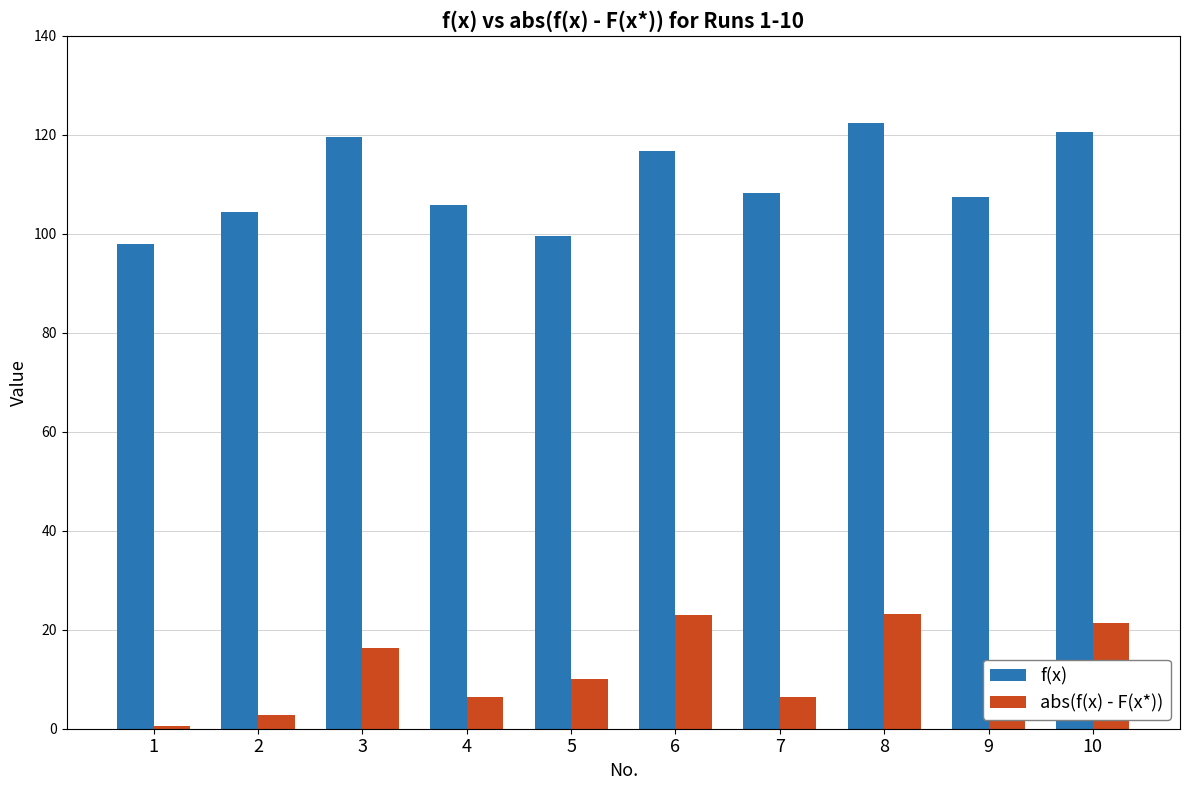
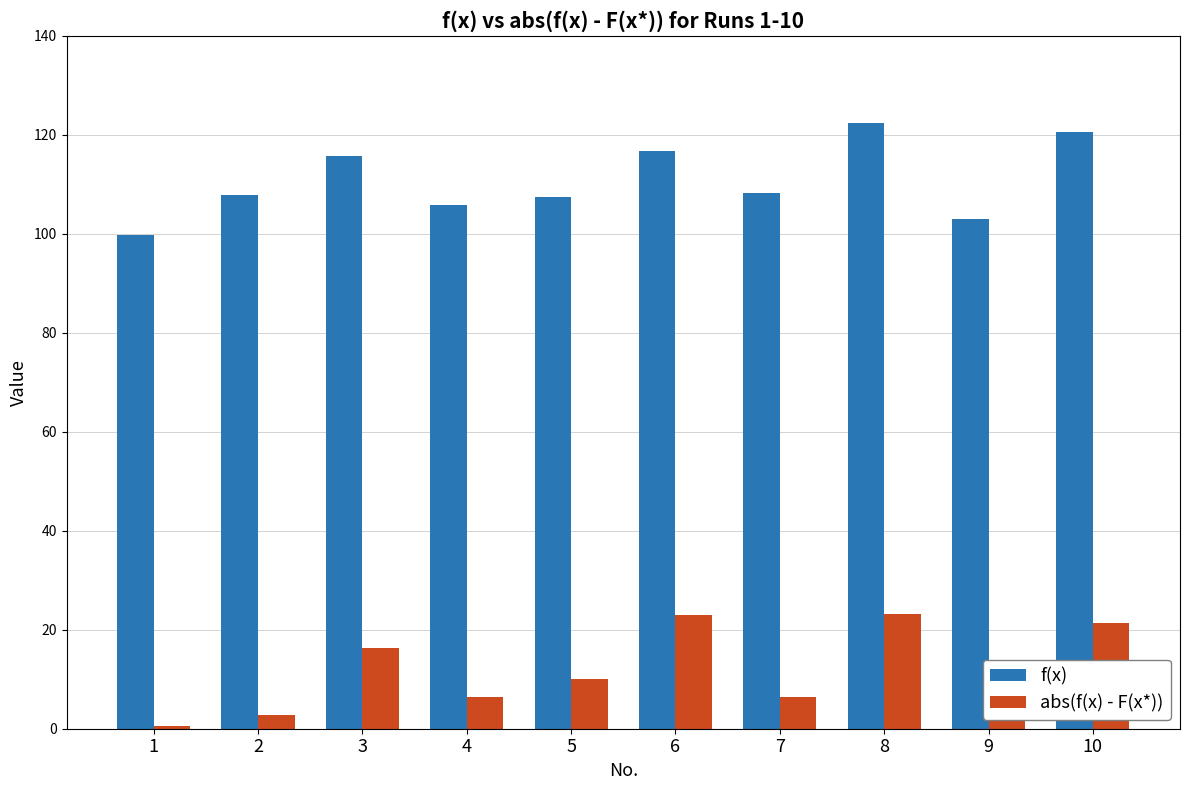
  {
    "f(x)": {
-     "1": 98,
-     "2": 104,
-     "3": 119,
+     "1": 100,
+     "2": 108,
+     "3": 116,
      "4": 106,
-     "5": 99,
+     "5": 107,
      "6": 117,
      "7": 108,
      "8": 122,
-     "9": 107,
+     "9": 103,
      "10": 121
    },
    "abs(f(x) - F(x*))": {
      "1": 1,
      "2": 3,
      "3": 16,
      "4": 7,
      "5": 10,
      "6": 23,
      "7": 6,
      "8": 23,
      "10": 21
    }
  }
